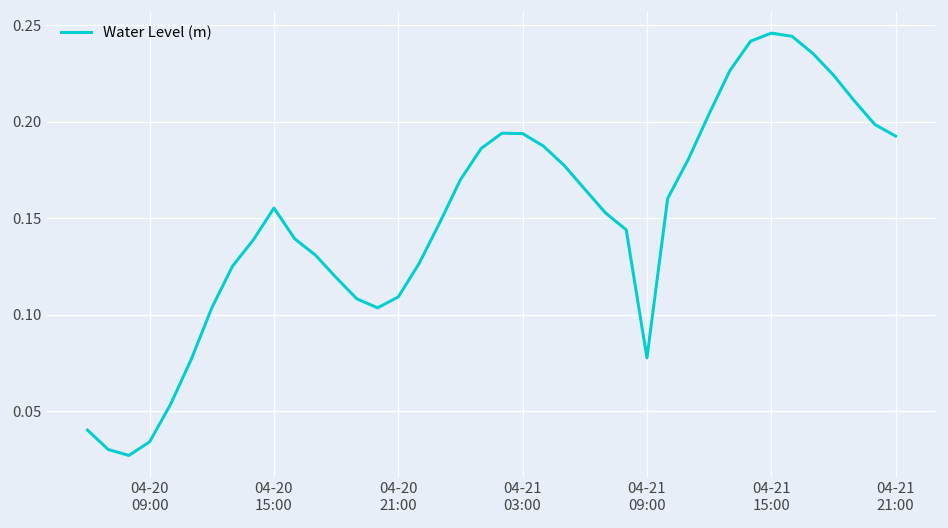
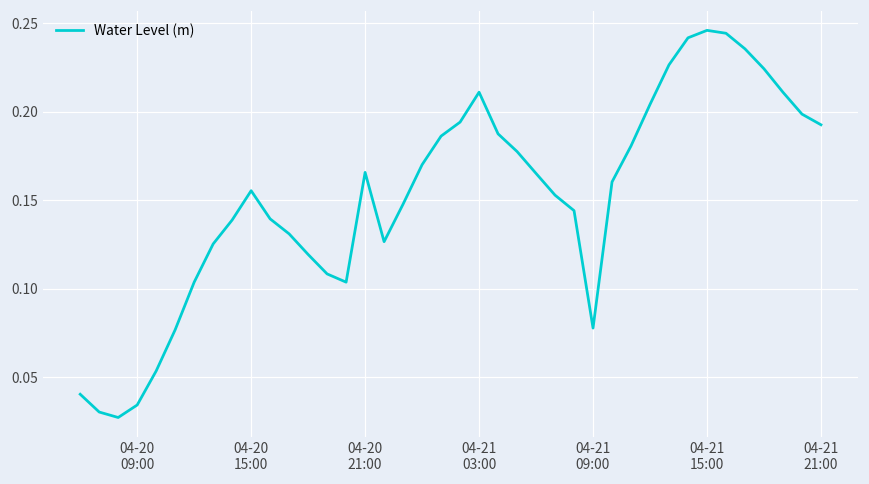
  {
    "04-20 09:00": 0.034,
    "04-20 15:00": 0.155,
-   "04-20 21:00": 0.109,
-   "04-21 03:00": 0.194,
+   "04-20 21:00": 0.166,
+   "04-21 03:00": 0.211,
    "04-21 09:00": 0.078,
    "04-21 15:00": 0.246,
    "04-21 21:00": 0.193
  }
